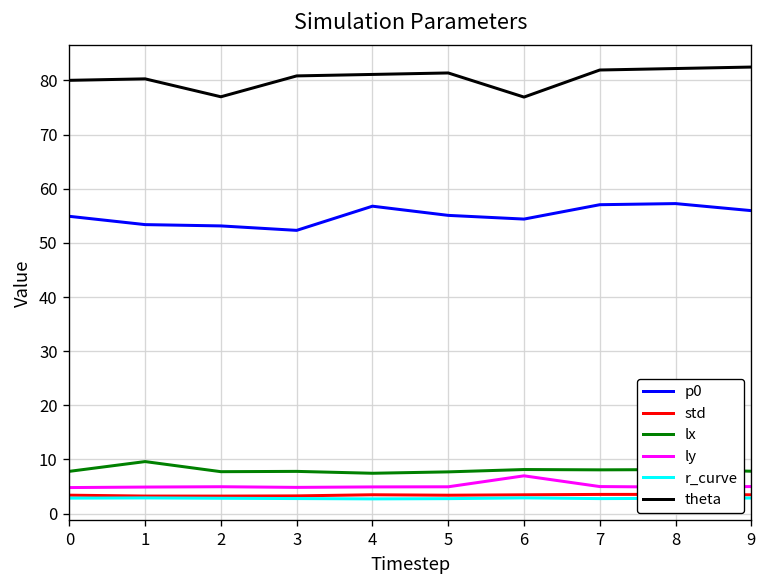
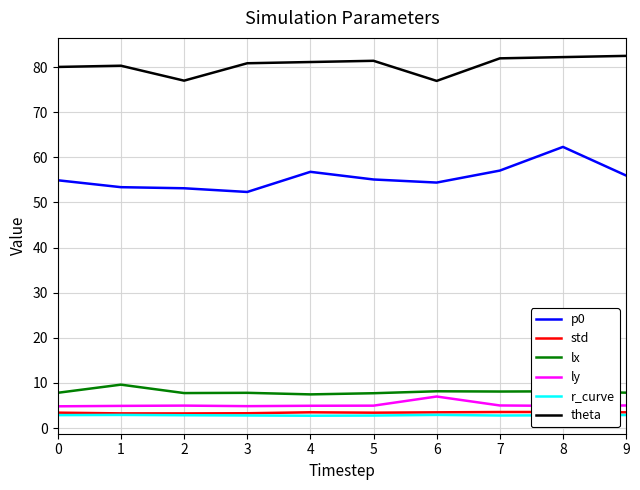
  {
    "p0": {
      "0": 55,
      "1": 53,
      "2": 53,
      "3": 52,
      "4": 57,
      "5": 55,
      "6": 54,
      "7": 57,
-     "8": 57,
+     "8": 62,
      "9": 56
    },
    "std": {
      "4": 3,
      "5": 3,
      "6": 3,
      "7": 4,
      "9": 3
    },
    "lx": {
      "0": 8,
      "1": 10,
      "2": 8,
      "3": 8,
      "4": 7,
      "5": 8,
      "6": 8,
      "7": 8,
      "9": 8
    },
    "ly": {
      "0": 5,
      "1": 5,
      "2": 5,
      "3": 5,
      "4": 5,
      "5": 5,
      "6": 7,
      "7": 5,
      "9": 5
    },
    "r_curve": {
      "4": 3,
      "5": 3,
      "6": 3,
      "7": 3,
      "9": 3
    },
    "theta": {
      "0": 80,
      "1": 80,
      "2": 77,
      "3": 81,
      "4": 81,
      "5": 81,
      "6": 77,
      "7": 82,
      "8": 82,
      "9": 82
    }
  }
